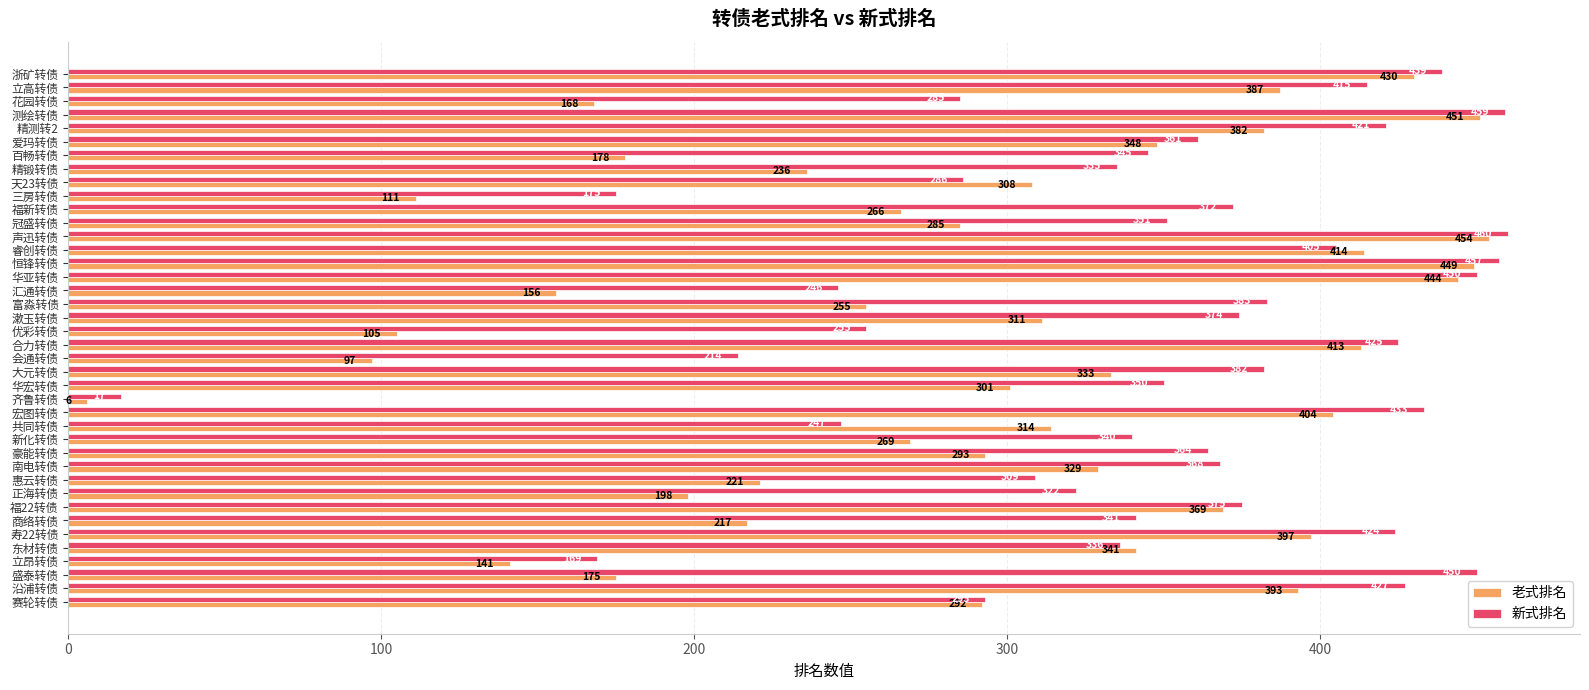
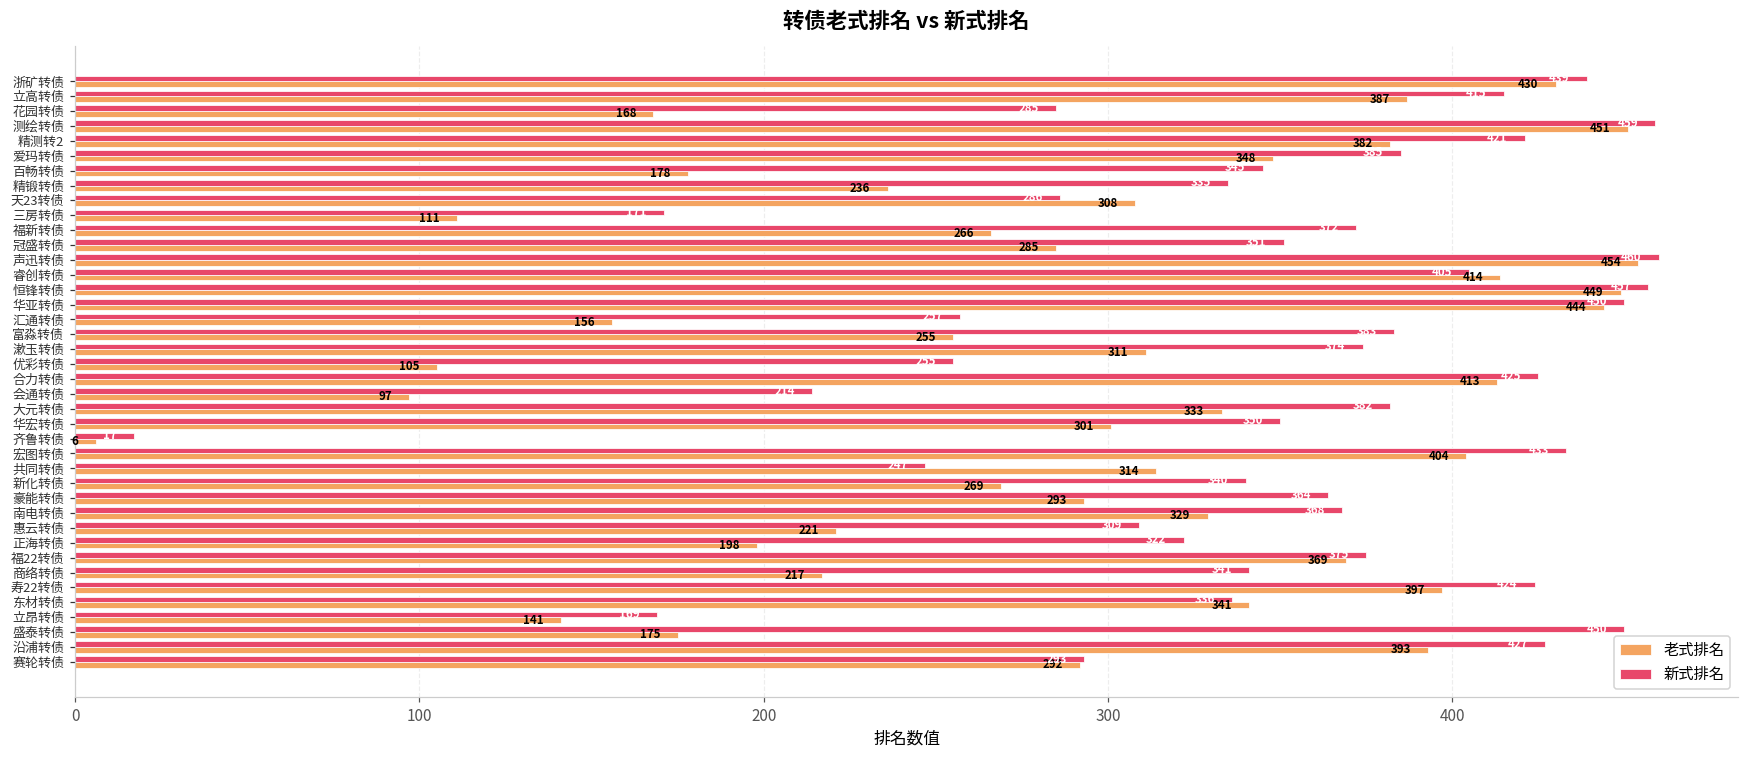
  {
    "老式排名": {
      "浙矿转债": 430,
      "立高转债": 387,
      "花园转债": 168,
      "测绘转债": 451,
      "精测转2": 382,
      "爱玛转债": 348,
      "百畅转债": 178,
      "精锻转债": 236,
      "天23转债": 308,
      "三房转债": 111,
      "福新转债": 266,
      "冠盛转债": 285,
      "声迅转债": 454,
      "睿创转债": 414,
      "恒锋转债": 449,
      "华亚转债": 444,
      "汇通转债": 156,
      "富淼转债": 255,
      "漱玉转债": 311,
      "优彩转债": 105,
      "合力转债": 413,
      "会通转债": 97,
      "大元转债": 333,
      "华宏转债": 301,
      "齐鲁转债": 6,
      "宏图转债": 404,
      "共同转债": 314,
      "新化转债": 269,
      "豪能转债": 293,
      "南电转债": 329,
      "惠云转债": 221,
      "正海转债": 198,
      "福22转债": 369,
      "商络转债": 217,
      "寿22转债": 397,
      "东材转债": 341,
      "立昂转债": 141,
      "盛泰转债": 175,
      "沿浦转债": 393
    },
    "新式排名": {
      "浙矿转债": 439,
      "立高转债": 415,
      "花园转债": 285,
      "测绘转债": 459,
      "精测转2": 421,
-     "爱玛转债": 361,
+     "爱玛转债": 385,
      "百畅转债": 345,
      "精锻转债": 335,
      "天23转债": 286,
-     "三房转债": 175,
+     "三房转债": 171,
      "福新转债": 372,
      "冠盛转债": 351,
      "声迅转债": 460,
      "睿创转债": 405,
      "恒锋转债": 457,
      "华亚转债": 450,
-     "汇通转债": 246,
+     "汇通转债": 257,
      "富淼转债": 383,
      "漱玉转债": 374,
      "合力转债": 425,
      "会通转债": 214,
      "大元转债": 382,
      "华宏转债": 350,
      "齐鲁转债": 17,
      "宏图转债": 433,
      "共同转债": 247,
      "新化转债": 340,
      "豪能转债": 364,
      "南电转债": 368,
      "惠云转债": 309,
      "正海转债": 322,
      "福22转债": 375,
      "商络转债": 341,
      "寿22转债": 424,
      "东材转债": 336,
      "立昂转债": 169,
      "盛泰转债": 450,
      "沿浦转债": 427
    }
  }
